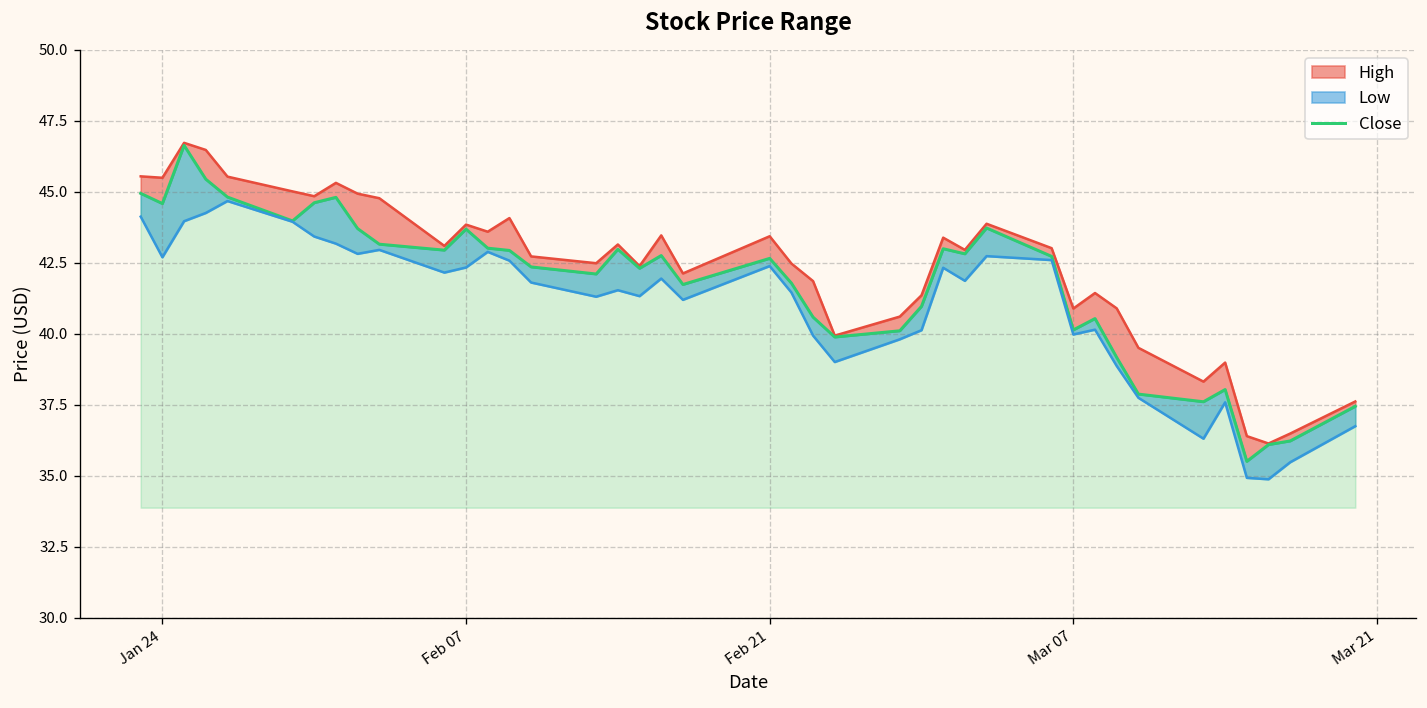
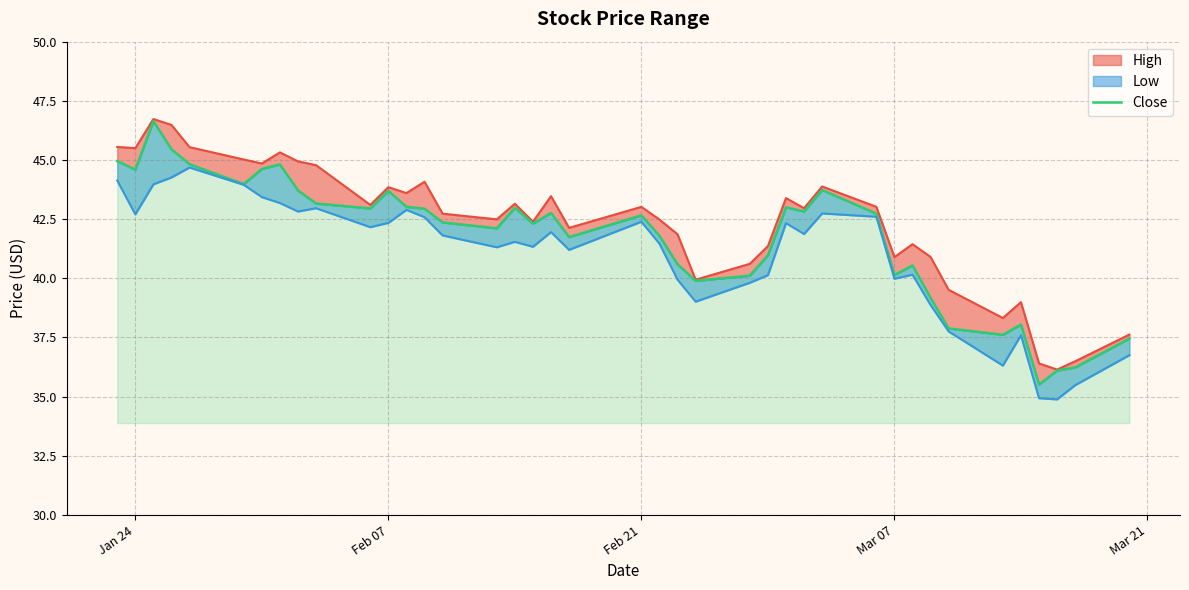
  {
    "High": {
      "Jan 24": 45.5,
      "Feb 07": 43.8,
-     "Feb 21": 43.4,
+     "Feb 21": 43.0,
      "Mar 07": 40.9
    }
  }
